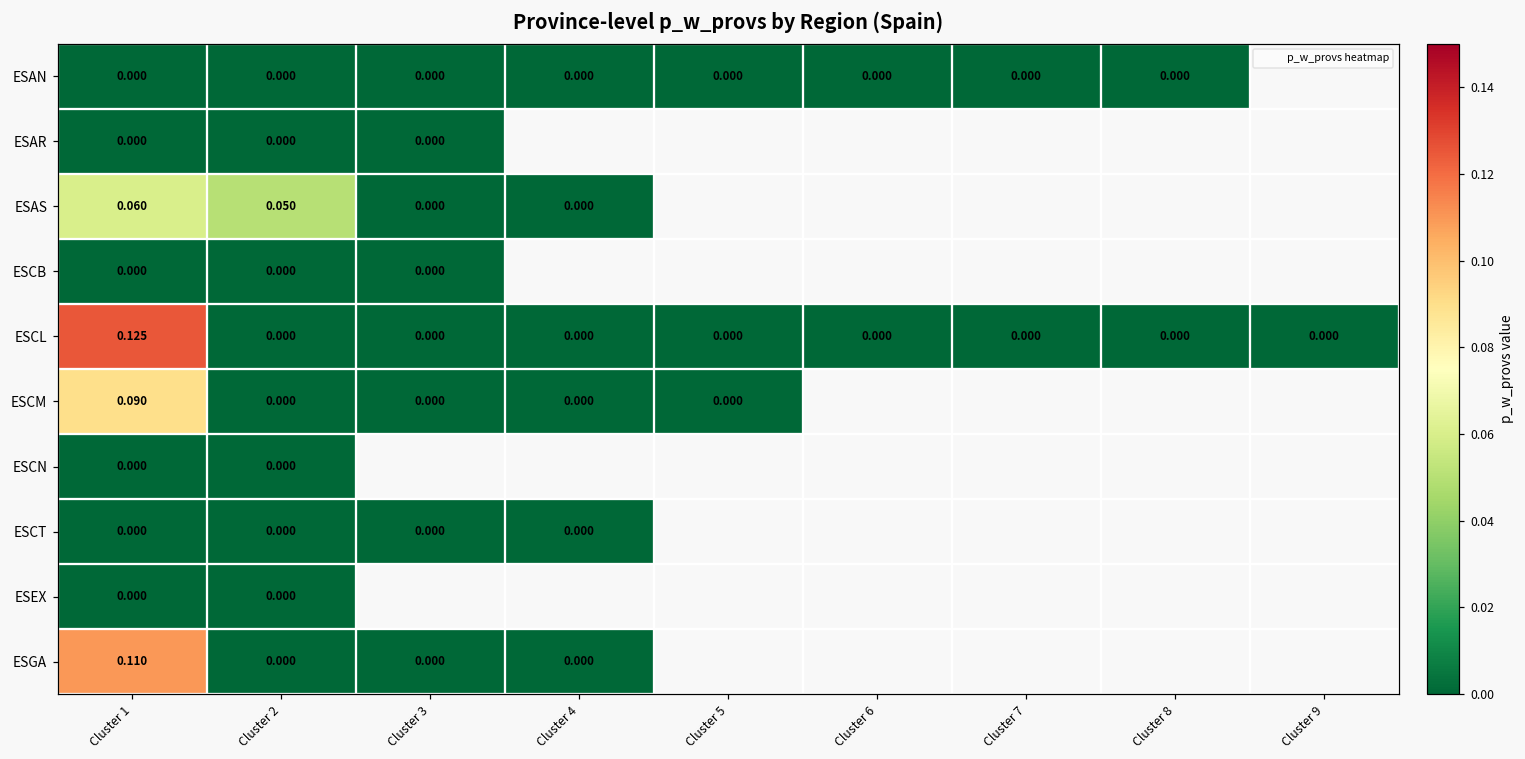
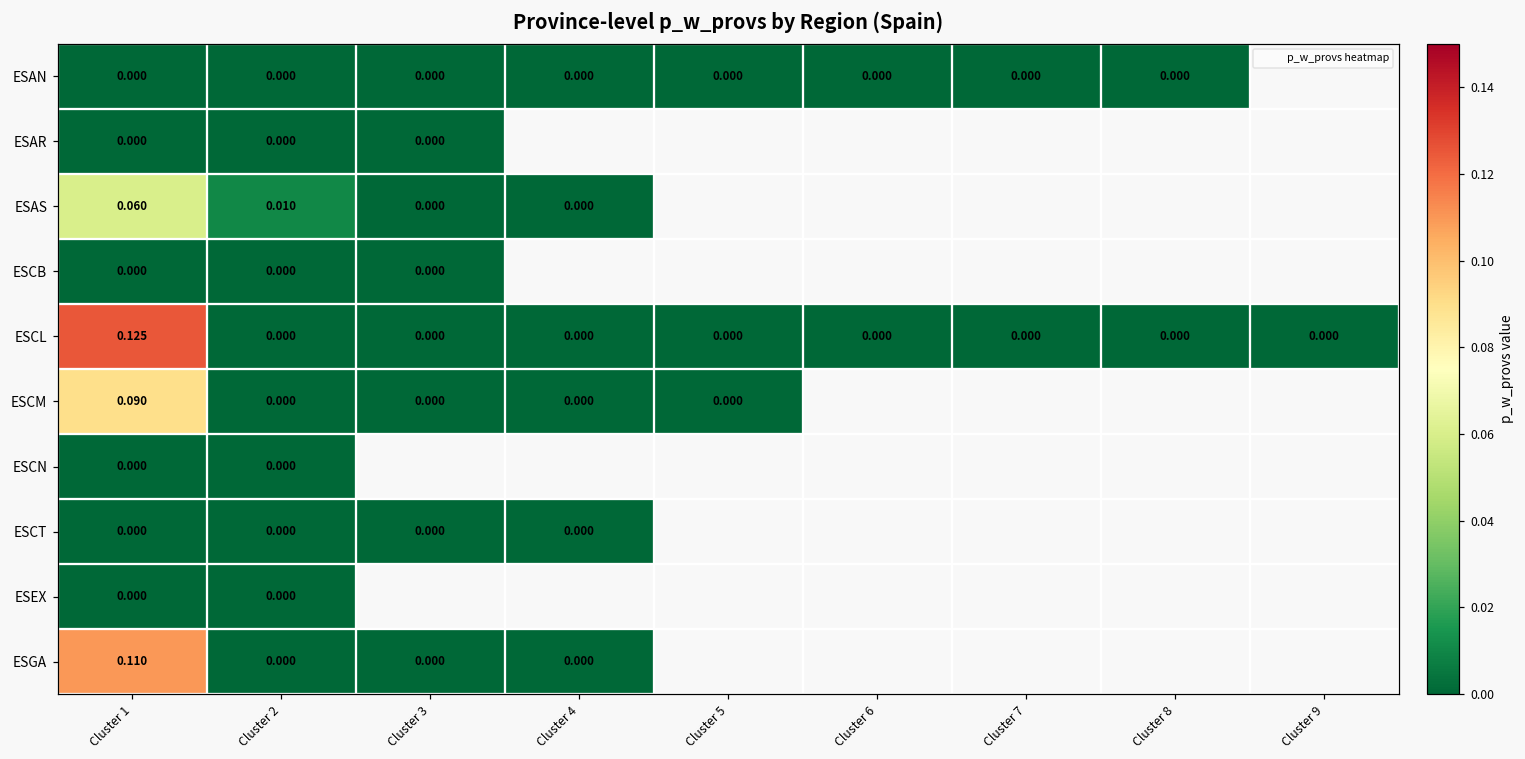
  {
    "ESAN": {
      "Cluster 1": 0.000,
      "Cluster 2": 0.000,
      "Cluster 3": 0.000,
      "Cluster 4": 0.000,
      "Cluster 5": 0.000,
      "Cluster 6": 0.000,
      "Cluster 7": 0.000,
      "Cluster 8": 0.000
    },
    "ESAR": {
      "Cluster 1": 0.000,
      "Cluster 2": 0.000,
      "Cluster 3": 0.000
    },
    "ESAS": {
      "Cluster 1": 0.060,
-     "Cluster 2": 0.050,
+     "Cluster 2": 0.010,
      "Cluster 3": 0.000,
      "Cluster 4": 0.000
    },
    "ESCB": {
      "Cluster 1": 0.000,
      "Cluster 2": 0.000,
      "Cluster 3": 0.000
    },
    "ESCL": {
      "Cluster 1": 0.125,
      "Cluster 2": 0.000,
      "Cluster 3": 0.000,
      "Cluster 4": 0.000,
      "Cluster 5": 0.000,
      "Cluster 6": 0.000,
      "Cluster 7": 0.000,
      "Cluster 8": 0.000,
      "Cluster 9": 0.000
    },
    "ESCM": {
      "Cluster 1": 0.090,
      "Cluster 2": 0.000,
      "Cluster 3": 0.000,
      "Cluster 4": 0.000,
      "Cluster 5": 0.000
    },
    "ESCN": {
      "Cluster 1": 0.000,
      "Cluster 2": 0.000
    },
    "ESCT": {
      "Cluster 1": 0.000,
      "Cluster 2": 0.000,
      "Cluster 3": 0.000,
      "Cluster 4": 0.000
    },
    "ESEX": {
      "Cluster 1": 0.000,
      "Cluster 2": 0.000
    },
    "ESGA": {
      "Cluster 1": 0.110,
      "Cluster 2": 0.000,
      "Cluster 3": 0.000,
      "Cluster 4": 0.000
    }
  }
